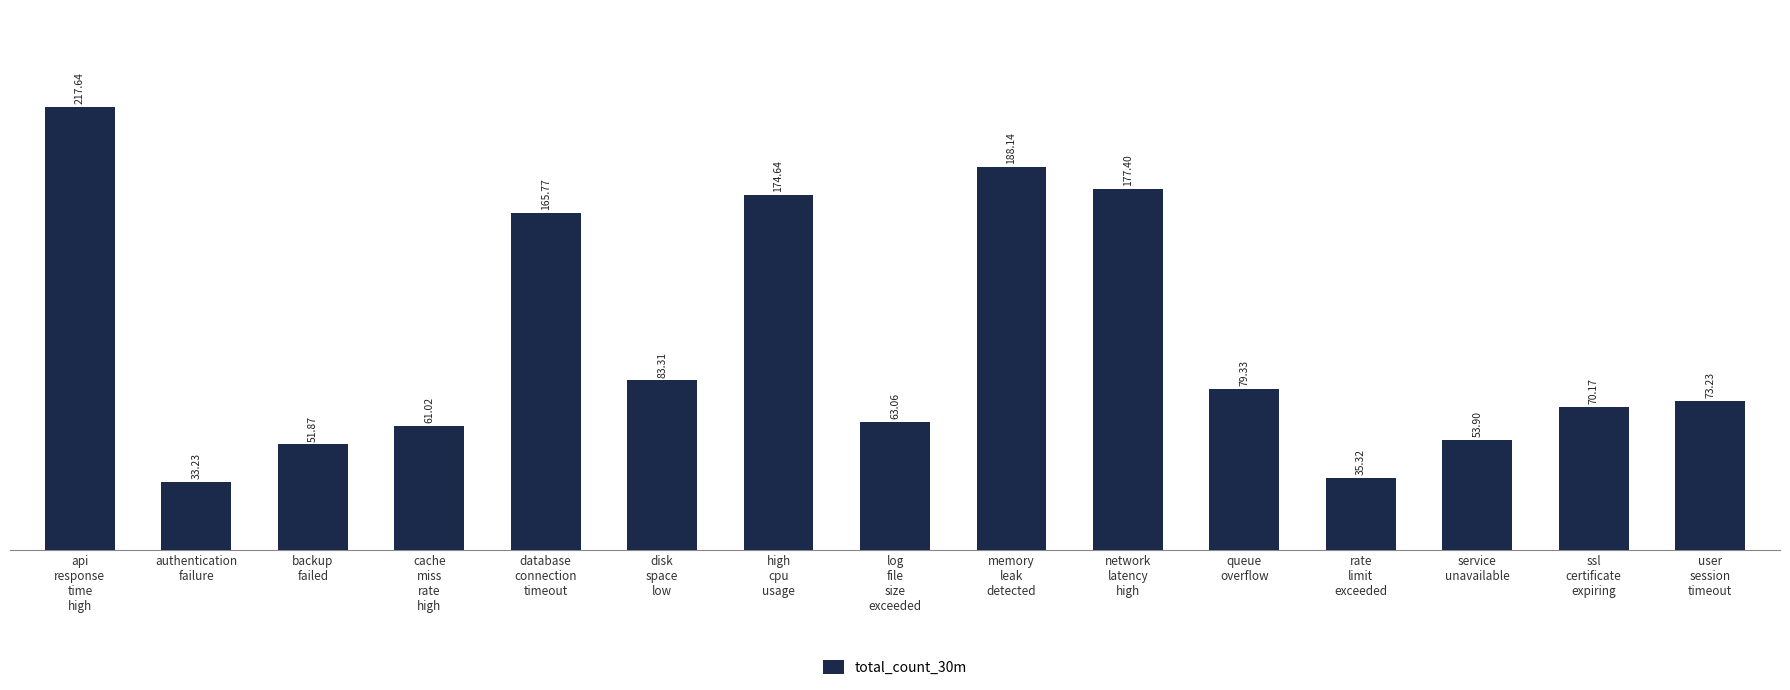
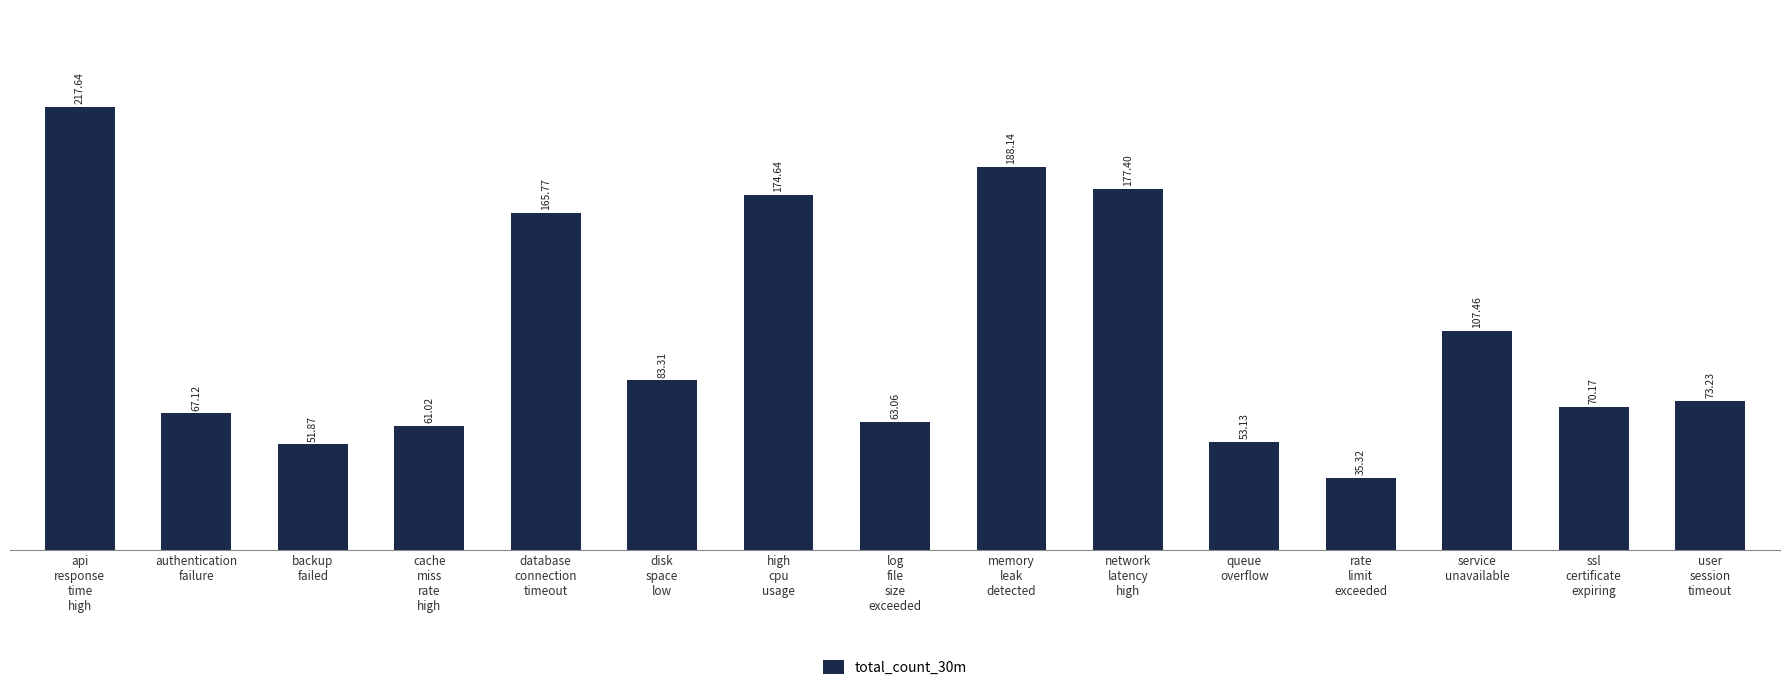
  {
    "api response time high": 217.64,
-   "authentication failure": 33.23,
+   "authentication failure": 67.12,
    "backup failed": 51.87,
    "cache miss rate high": 61.02,
    "database connection timeout": 165.77,
    "disk space low": 83.31,
    "high cpu usage": 174.64,
    "log file size exceeded": 63.06,
    "memory leak detected": 188.14,
    "network latency high": 177.40,
-   "queue overflow": 79.33,
+   "queue overflow": 53.13,
    "rate limit exceeded": 35.32,
-   "service unavailable": 53.90,
+   "service unavailable": 107.46,
    "ssl certificate expiring": 70.17,
    "user session timeout": 73.23
  }
